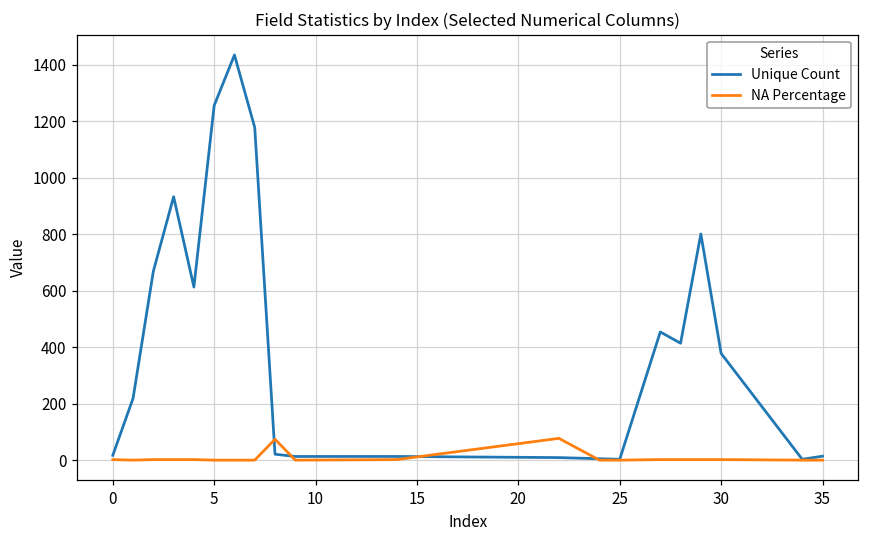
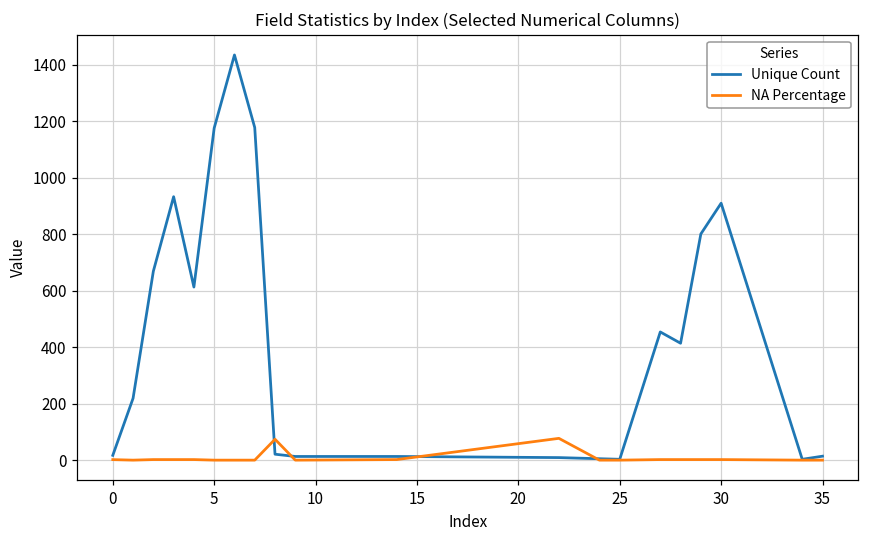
  {
    "Unique Count": {
      "0": 20,
-     "5": 1260,
-     "30": 380,
+     "5": 1180,
+     "30": 910,
      "35": 10
    },
    "NA Percentage": {
      "0": 0,
      "5": 0,
      "30": 0,
      "35": 0
    }
  }
